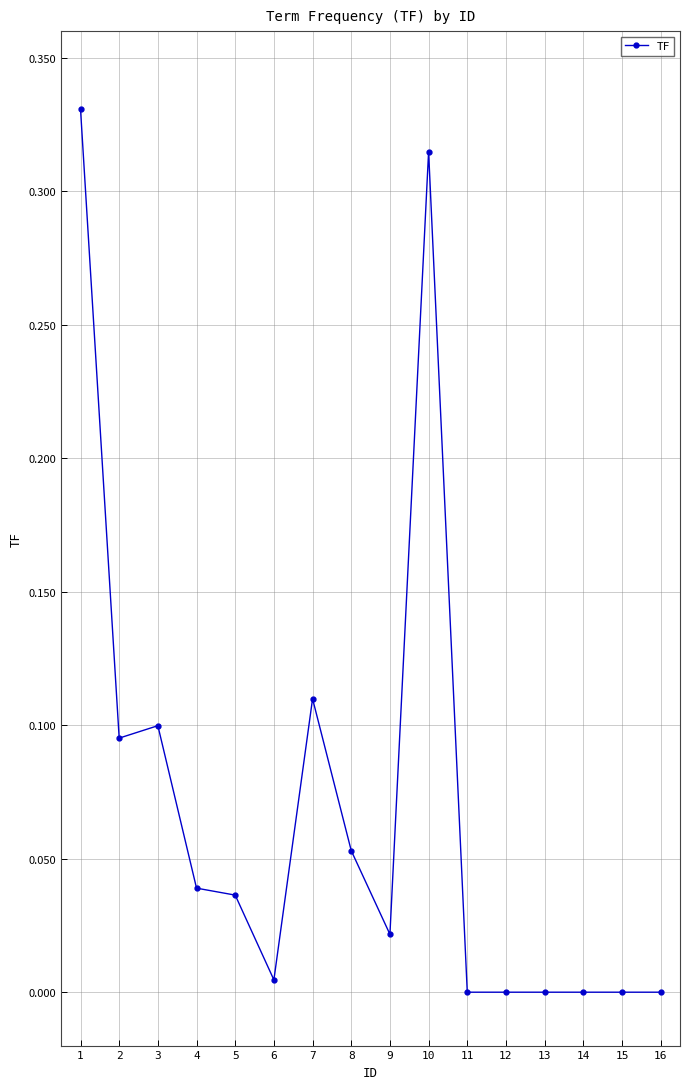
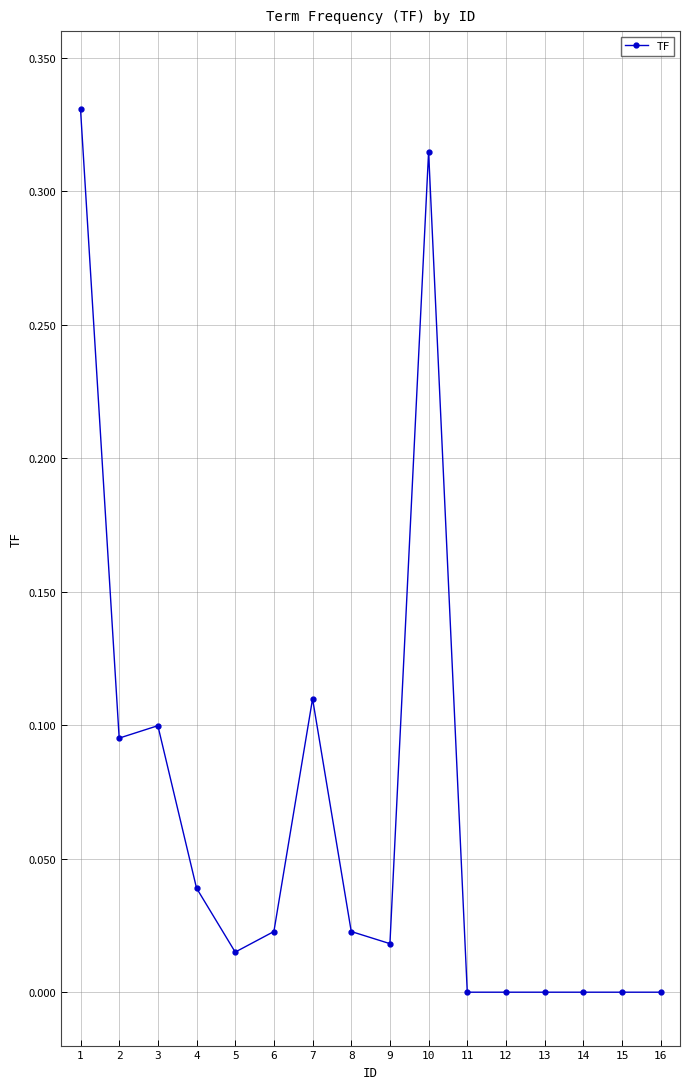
  {
    "1": 0.331,
    "2": 0.095,
    "3": 0.100,
    "4": 0.039,
-   "5": 0.036,
-   "6": 0.005,
+   "5": 0.015,
+   "6": 0.023,
    "7": 0.110,
-   "8": 0.053,
-   "9": 0.022,
+   "8": 0.023,
+   "9": 0.018,
    "10": 0.315,
    "11": 0.000,
    "12": 0.000,
    "13": 0.000,
    "14": 0.000,
    "15": 0.000,
    "16": 0.000
  }
